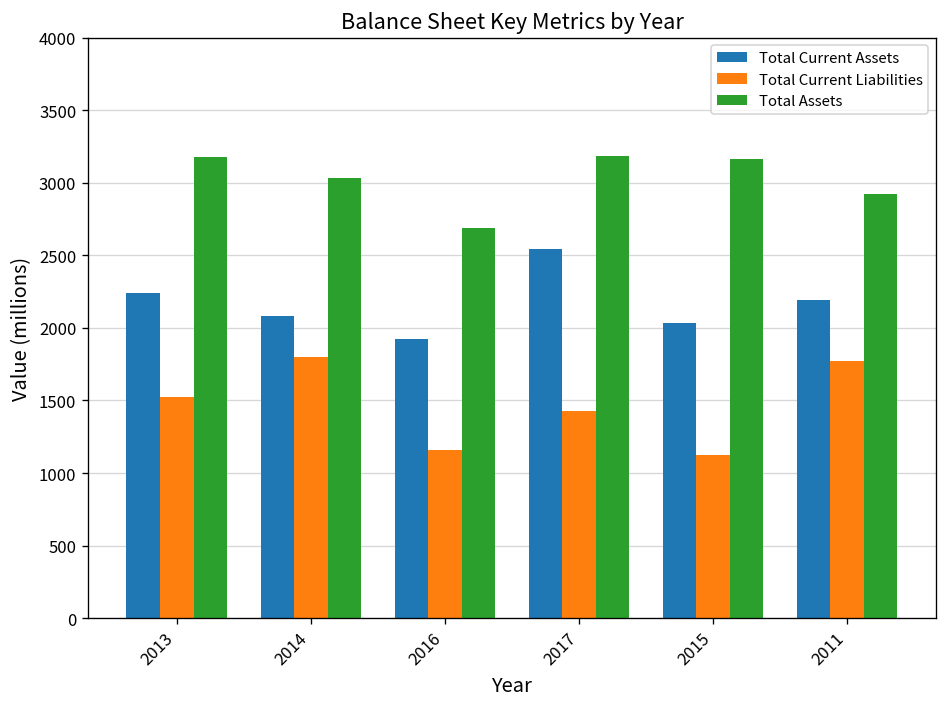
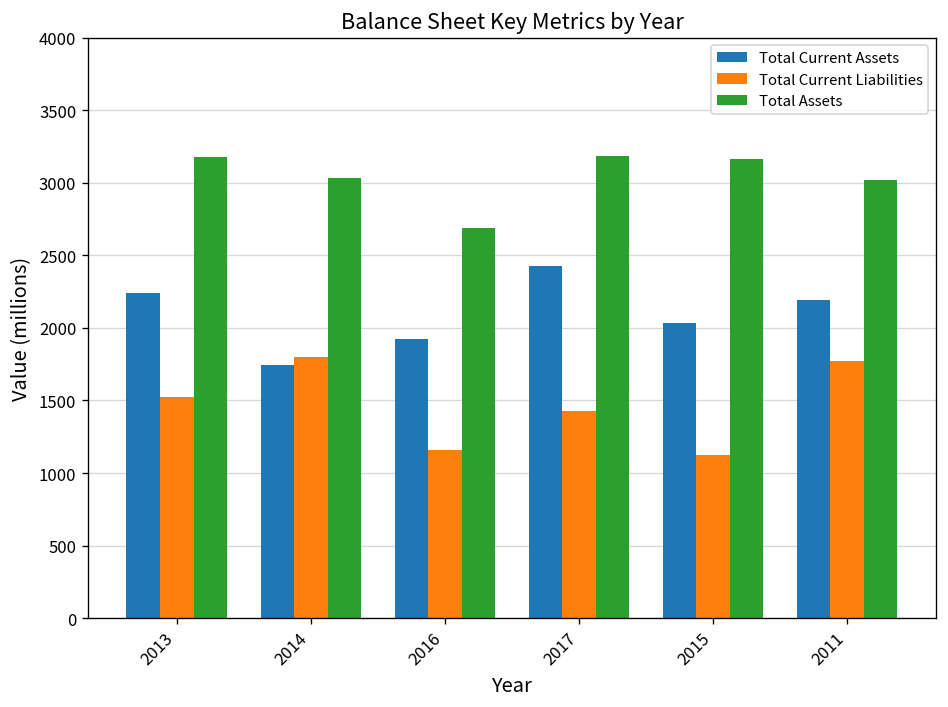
  {
    "Total Current Assets": {
      "2013": 2240,
-     "2014": 2090,
+     "2014": 1740,
      "2016": 1920,
-     "2017": 2550,
+     "2017": 2430,
      "2015": 2030,
      "2011": 2190
    },
    "Total Current Liabilities": {
      "2013": 1530,
      "2014": 1800,
      "2016": 1160,
      "2017": 1430,
      "2015": 1130,
      "2011": 1770
    },
    "Total Assets": {
      "2013": 3180,
      "2014": 3030,
      "2016": 2690,
      "2017": 3190,
      "2015": 3160,
-     "2011": 2930
+     "2011": 3020
    }
  }
